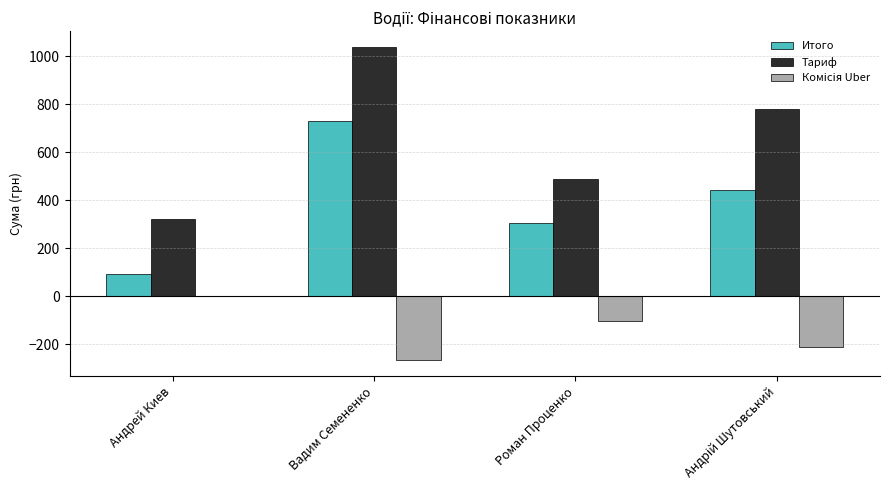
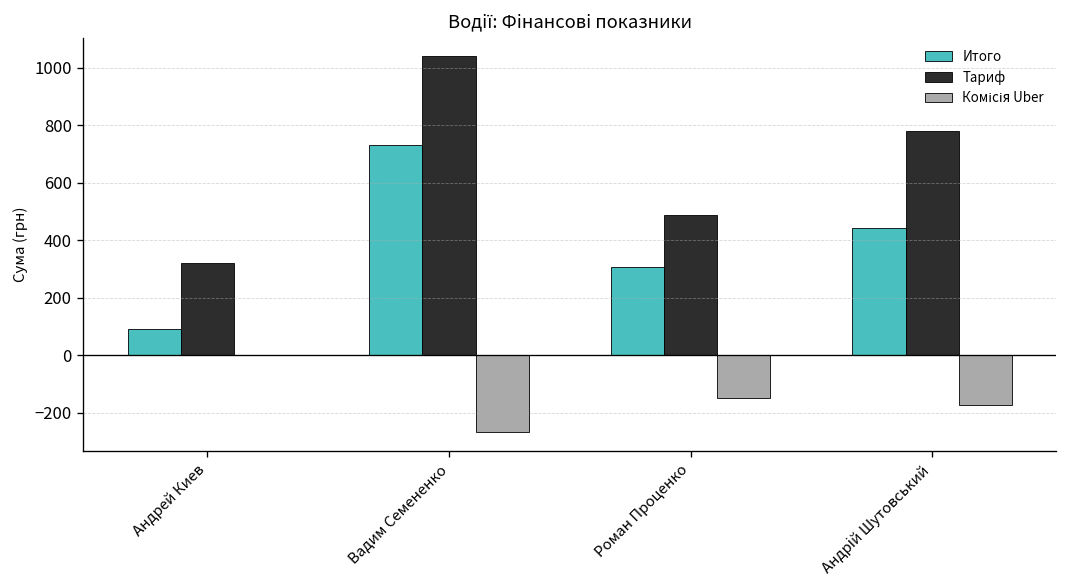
  {
    "Итого": {
      "Андрей Киев": 90,
      "Вадим Семененко": 730,
      "Роман Проценко": 310,
      "Андрій Шутовський": 440
    },
    "Тариф": {
      "Андрей Киев": 320,
      "Вадим Семененко": 1040,
      "Роман Проценко": 490,
      "Андрій Шутовський": 780
    },
    "Комісія Uber": {
      "Андрей Киев": 0,
      "Вадим Семененко": -270,
-     "Роман Проценко": -100,
-     "Андрій Шутовський": -210
+     "Роман Проценко": -150,
+     "Андрій Шутовський": -170
    }
  }
